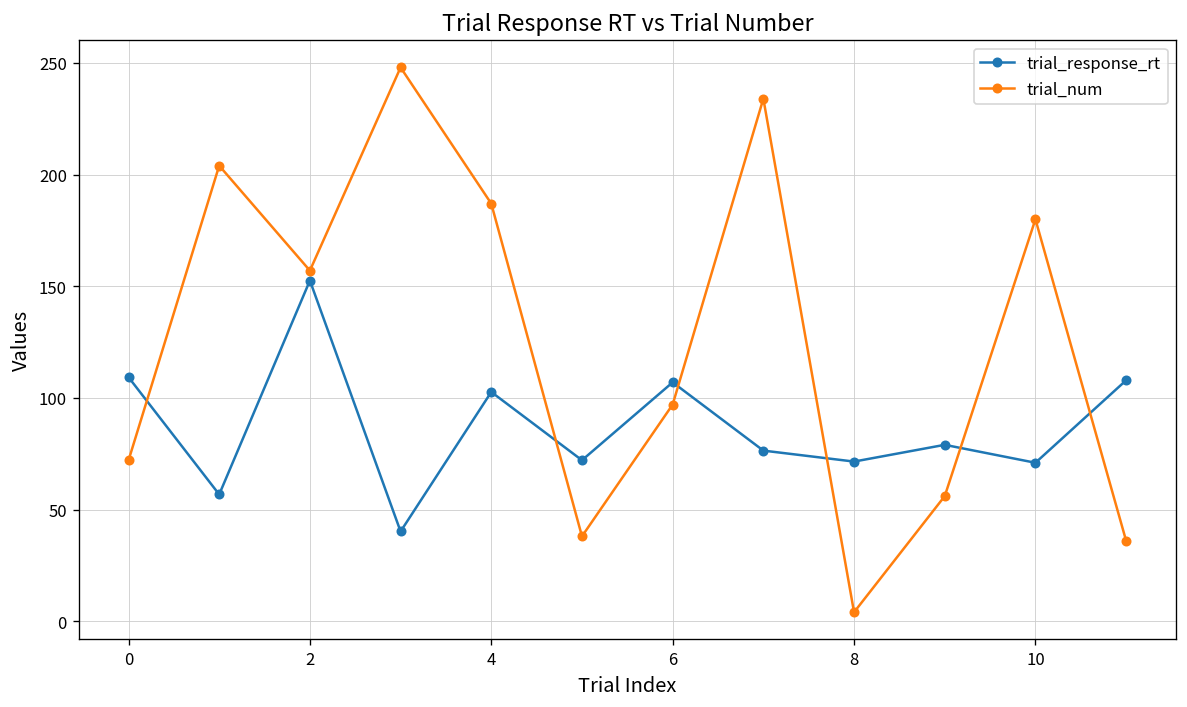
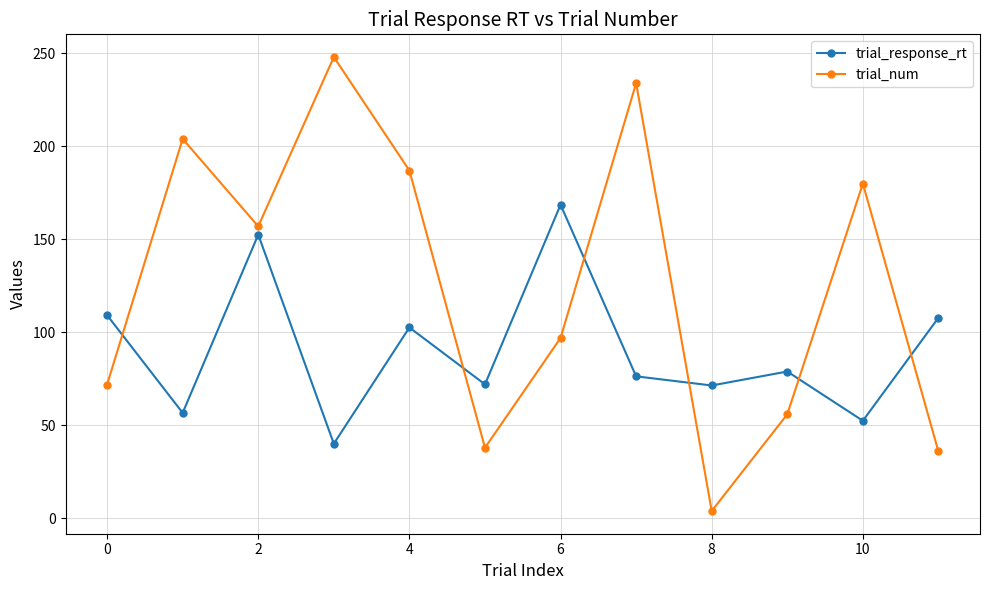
  {
    "trial_response_rt": {
      "0": 109,
      "2": 153,
      "4": 103,
-     "6": 107,
+     "6": 169,
      "8": 71,
-     "10": 71
+     "10": 53
    },
    "trial_num": {
      "0": 72,
      "2": 157,
      "4": 187,
      "6": 97,
      "8": 4,
      "10": 180
    }
  }
